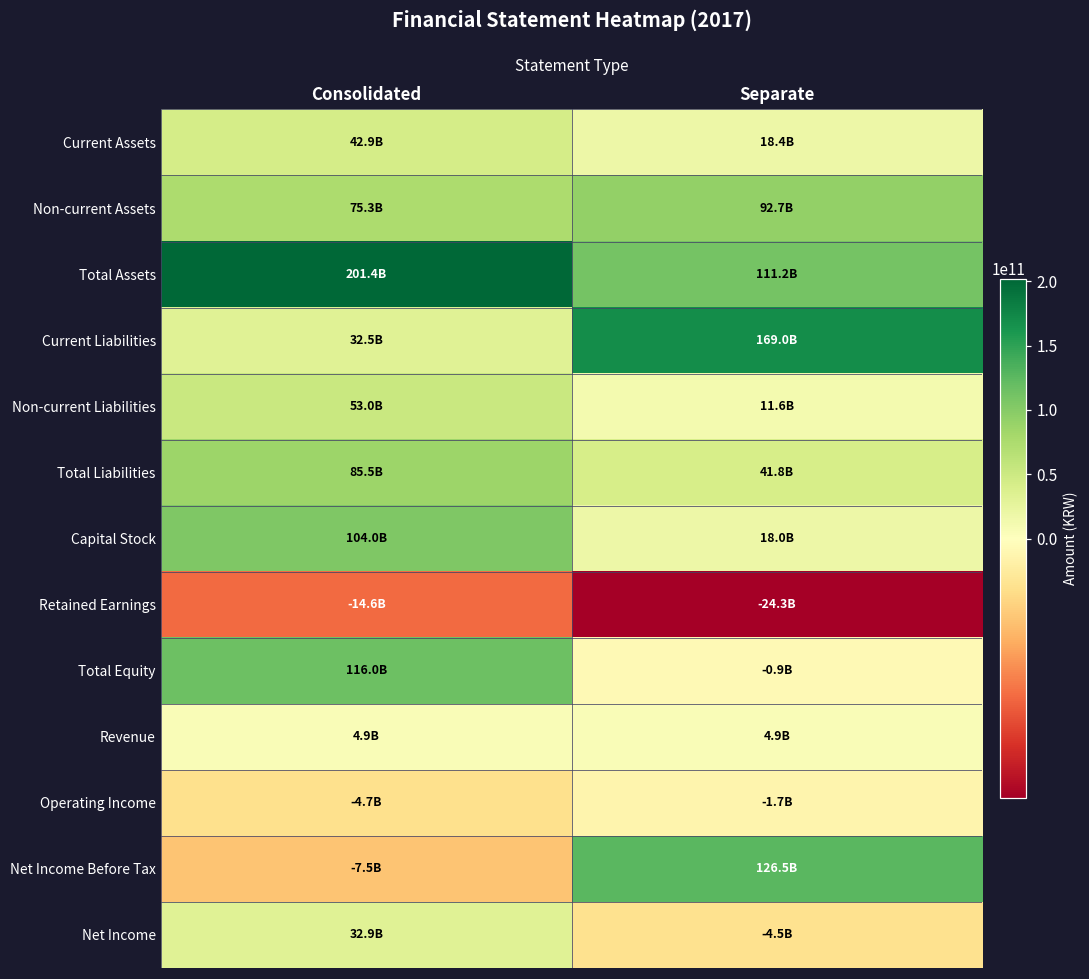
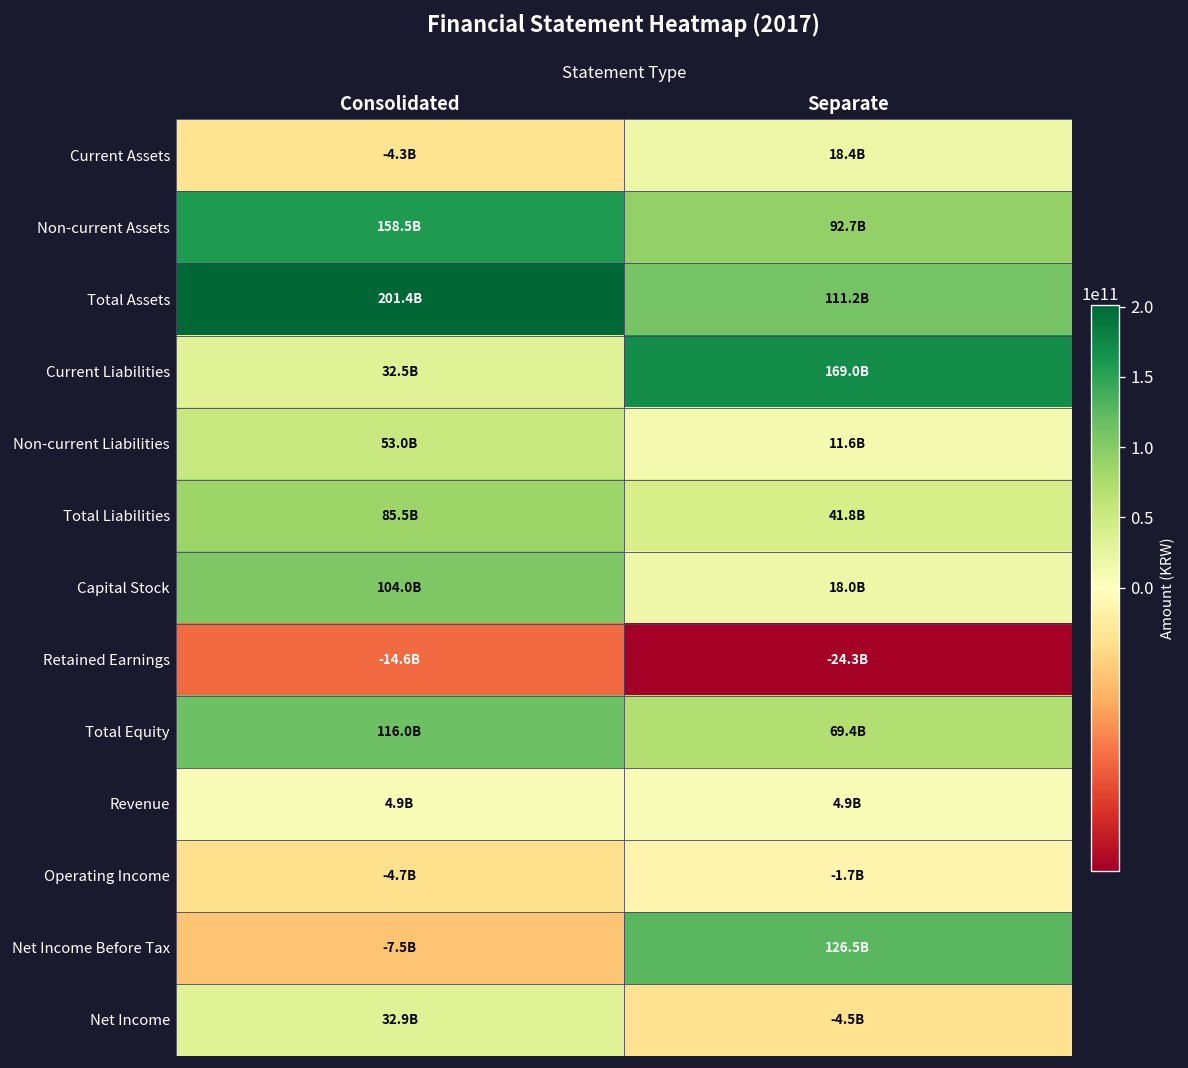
  {
    "Current Assets": {
-     "Consolidated": "42.9B",
+     "Consolidated": "-4.3B",
      "Separate": "18.4B"
    },
    "Non-current Assets": {
-     "Consolidated": "75.3B",
+     "Consolidated": "158.5B",
      "Separate": "92.7B"
    },
    "Total Assets": {
      "Consolidated": "201.4B",
      "Separate": "111.2B"
    },
    "Current Liabilities": {
      "Consolidated": "32.5B",
      "Separate": "169.0B"
    },
    "Non-current Liabilities": {
      "Consolidated": "53.0B",
      "Separate": "11.6B"
    },
    "Total Liabilities": {
      "Consolidated": "85.5B",
      "Separate": "41.8B"
    },
    "Capital Stock": {
      "Consolidated": "104.0B",
      "Separate": "18.0B"
    },
    "Retained Earnings": {
      "Consolidated": "-14.6B",
      "Separate": "-24.3B"
    },
    "Total Equity": {
      "Consolidated": "116.0B",
-     "Separate": "-0.9B"
+     "Separate": "69.4B"
    },
    "Revenue": {
      "Consolidated": "4.9B",
      "Separate": "4.9B"
    },
    "Operating Income": {
      "Consolidated": "-4.7B",
      "Separate": "-1.7B"
    },
    "Net Income Before Tax": {
      "Consolidated": "-7.5B",
      "Separate": "126.5B"
    },
    "Net Income": {
      "Consolidated": "32.9B",
      "Separate": "-4.5B"
    }
  }
